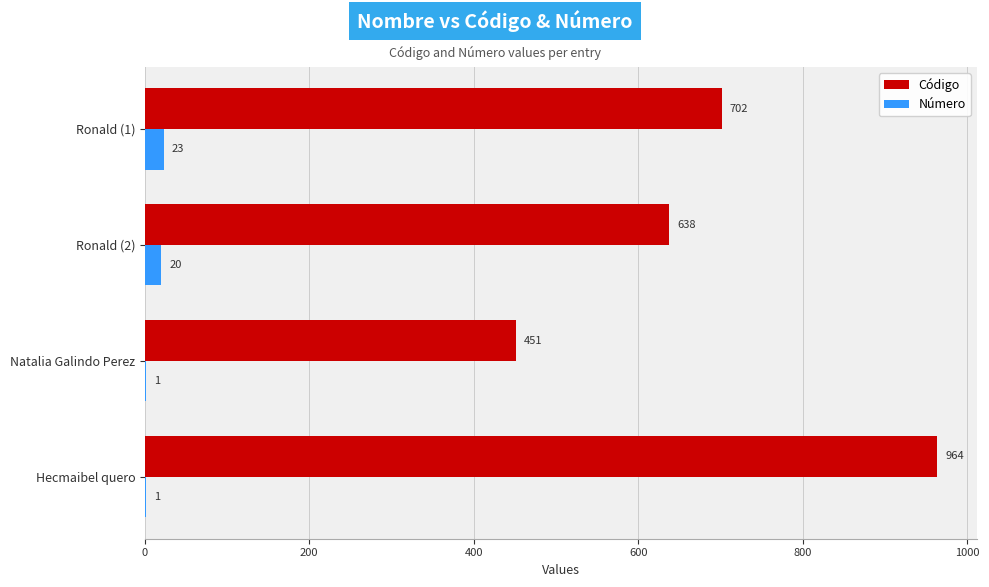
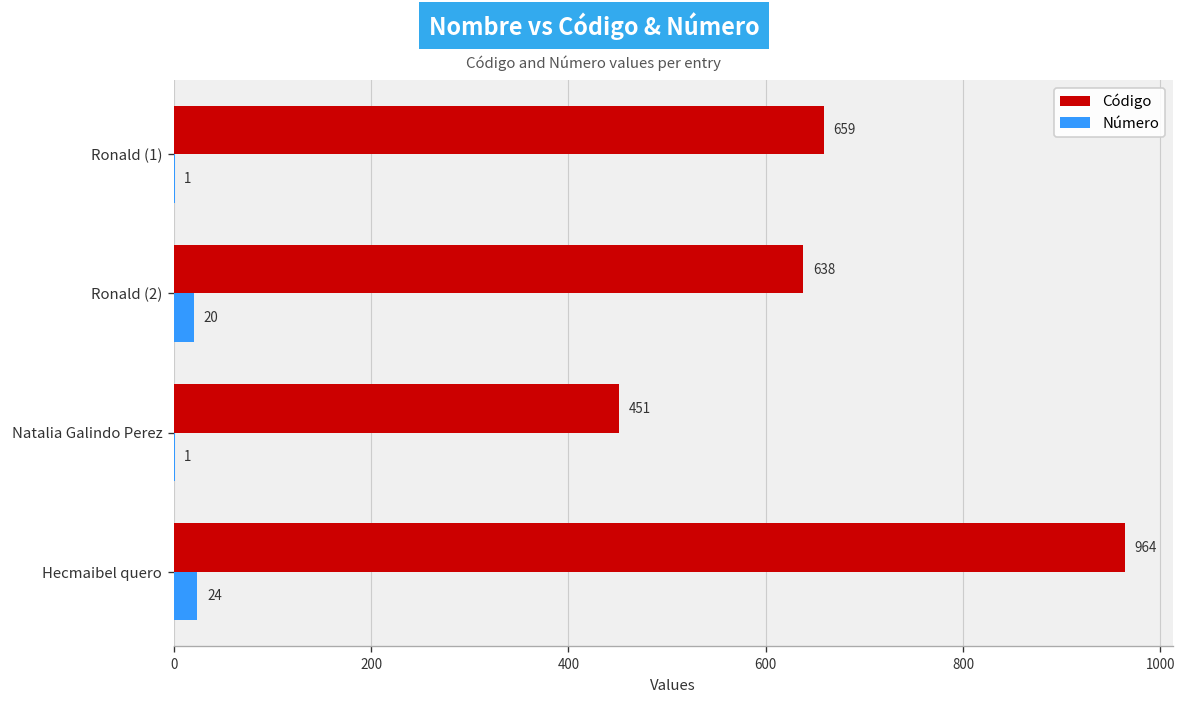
  {
    "Código": {
-     "Ronald (1)": 702,
+     "Ronald (1)": 659,
      "Ronald (2)": 638,
      "Natalia Galindo Perez": 451,
      "Hecmaibel quero": 964
    },
    "Número": {
-     "Ronald (1)": 23,
+     "Ronald (1)": 1,
      "Ronald (2)": 20,
      "Natalia Galindo Perez": 1,
-     "Hecmaibel quero": 1
+     "Hecmaibel quero": 24
    }
  }
